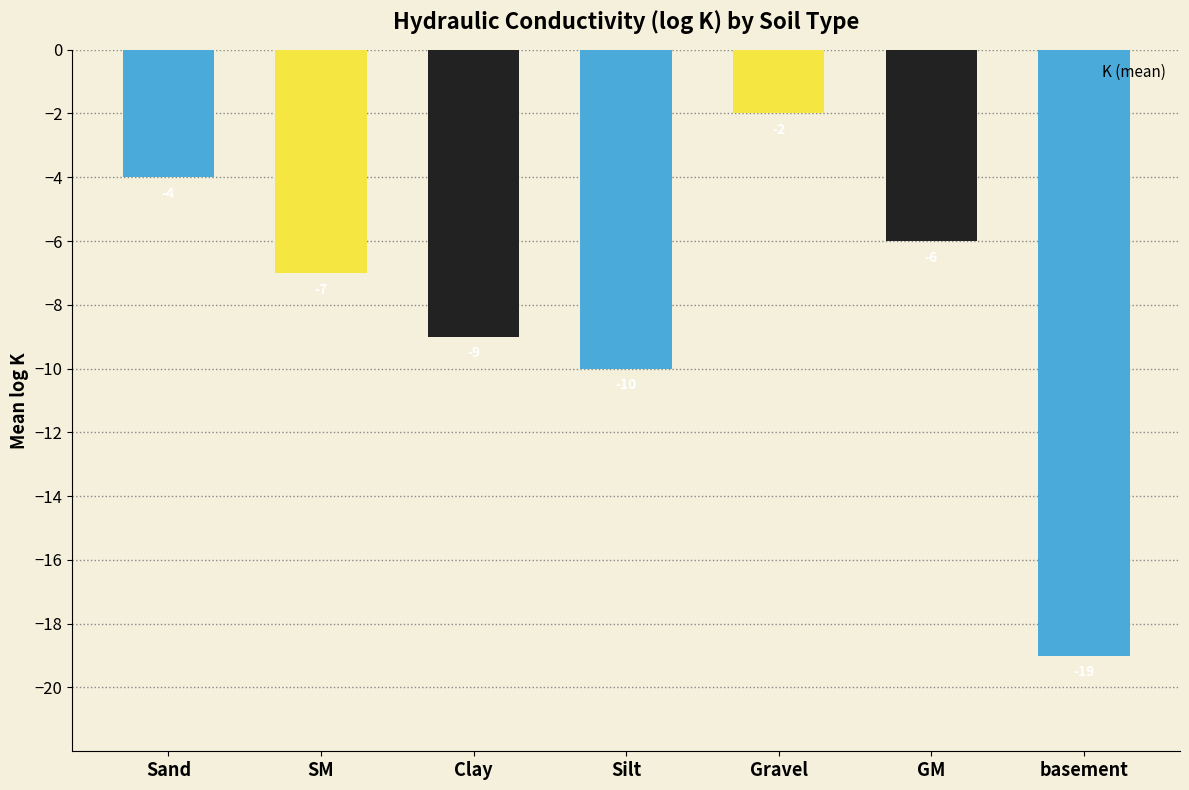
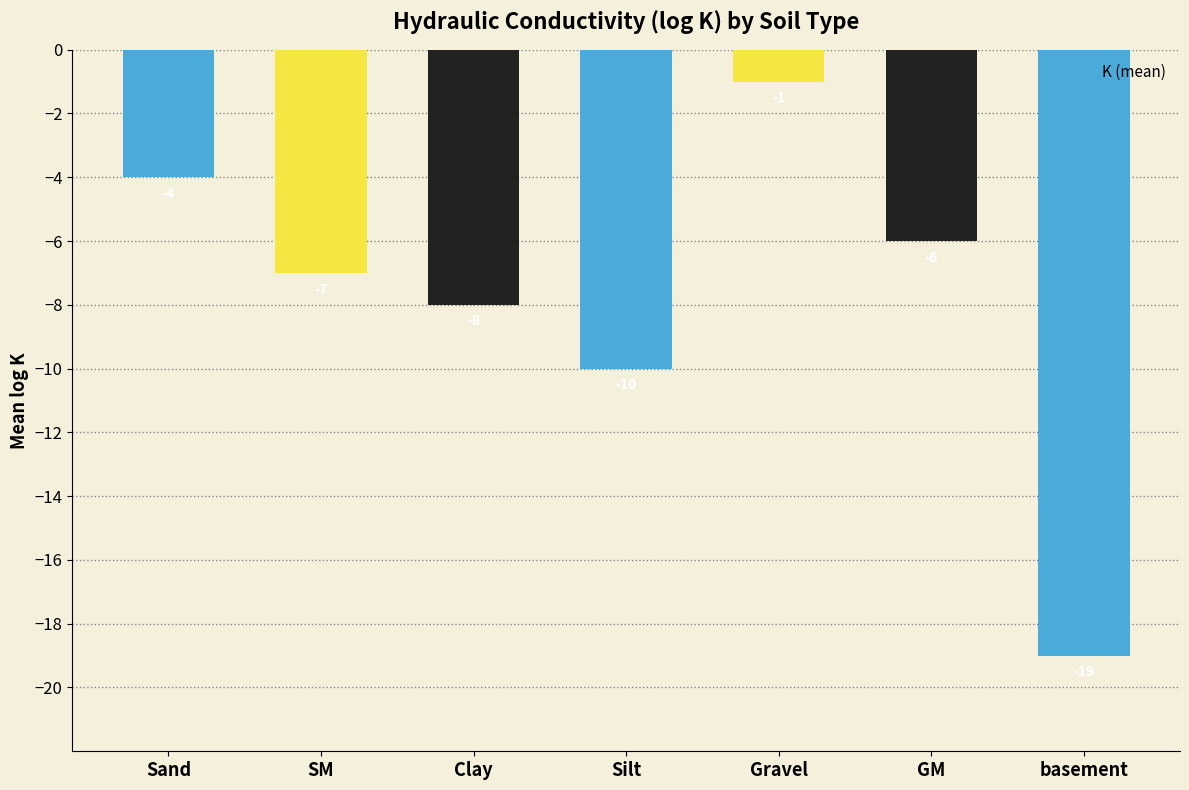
  {
    "Sand": -4,
    "SM": -7,
-   "Clay": -9,
+   "Clay": -8,
    "Silt": -10,
-   "Gravel": -2,
+   "Gravel": -1,
    "GM": -6,
    "basement": -19
  }
